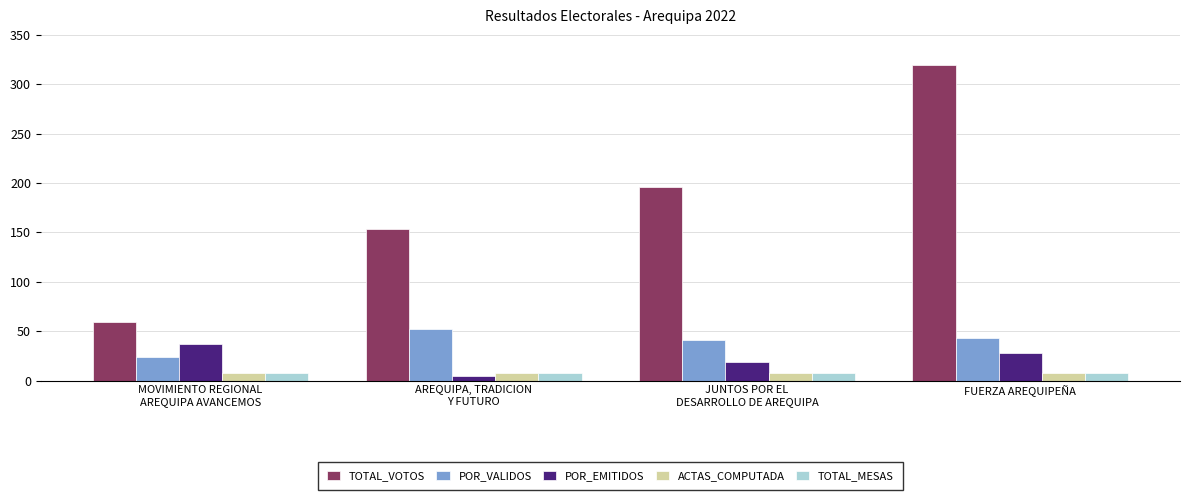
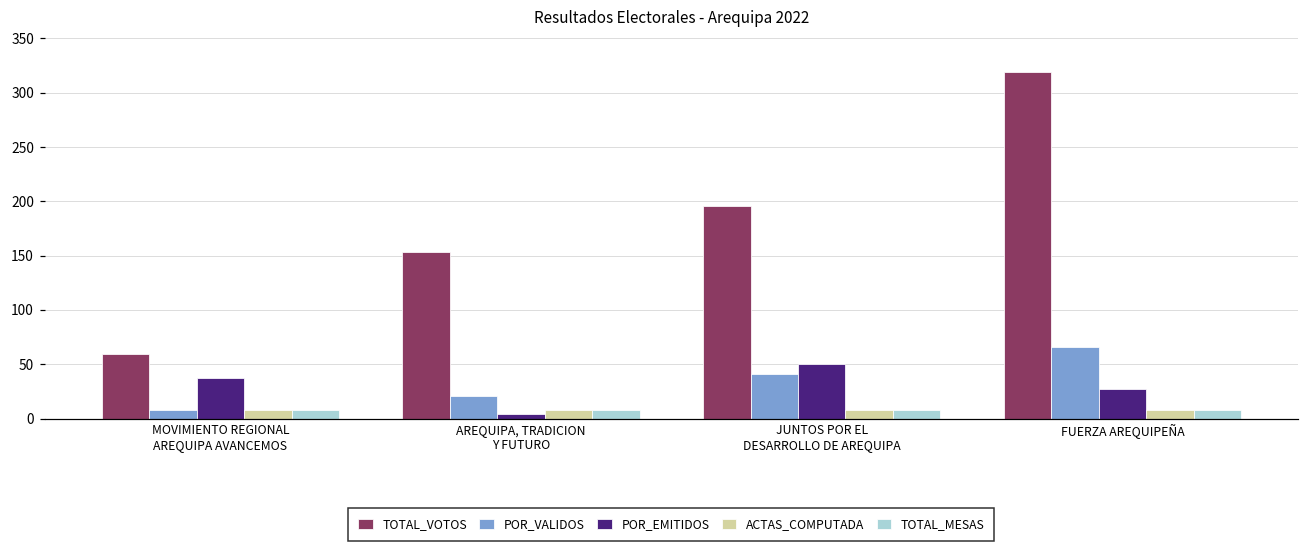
  {
    "TOTAL_VOTOS": {
      "MOVIMIENTO REGIONAL AREQUIPA AVANCEMOS": 60,
      "AREQUIPA, TRADICION Y FUTURO": 150,
      "JUNTOS POR EL DESARROLLO DE AREQUIPA": 200,
      "FUERZA AREQUIPEÑA": 320
    },
    "POR_VALIDOS": {
-     "MOVIMIENTO REGIONAL AREQUIPA AVANCEMOS": 20,
-     "AREQUIPA, TRADICION Y FUTURO": 50,
+     "MOVIMIENTO REGIONAL AREQUIPA AVANCEMOS": 10,
+     "AREQUIPA, TRADICION Y FUTURO": 20,
      "JUNTOS POR EL DESARROLLO DE AREQUIPA": 40,
-     "FUERZA AREQUIPEÑA": 40
+     "FUERZA AREQUIPEÑA": 70
    },
    "POR_EMITIDOS": {
      "MOVIMIENTO REGIONAL AREQUIPA AVANCEMOS": 40,
      "AREQUIPA, TRADICION Y FUTURO": 0,
-     "JUNTOS POR EL DESARROLLO DE AREQUIPA": 20,
+     "JUNTOS POR EL DESARROLLO DE AREQUIPA": 50,
      "FUERZA AREQUIPEÑA": 30
    },
    "ACTAS_COMPUTADA": {
      "MOVIMIENTO REGIONAL AREQUIPA AVANCEMOS": 10,
      "AREQUIPA, TRADICION Y FUTURO": 10,
      "JUNTOS POR EL DESARROLLO DE AREQUIPA": 10,
      "FUERZA AREQUIPEÑA": 10
    },
    "TOTAL_MESAS": {
      "MOVIMIENTO REGIONAL AREQUIPA AVANCEMOS": 10,
      "AREQUIPA, TRADICION Y FUTURO": 10,
      "JUNTOS POR EL DESARROLLO DE AREQUIPA": 10,
      "FUERZA AREQUIPEÑA": 10
    }
  }
